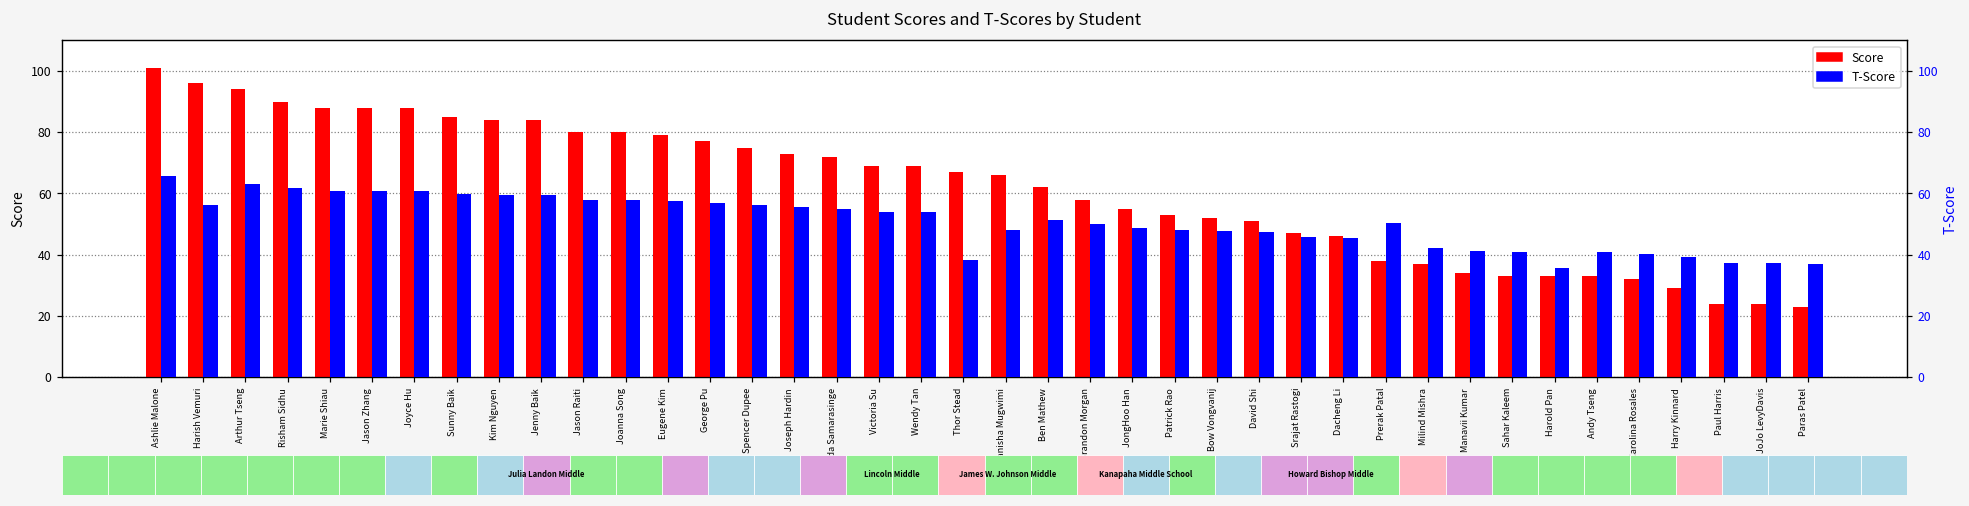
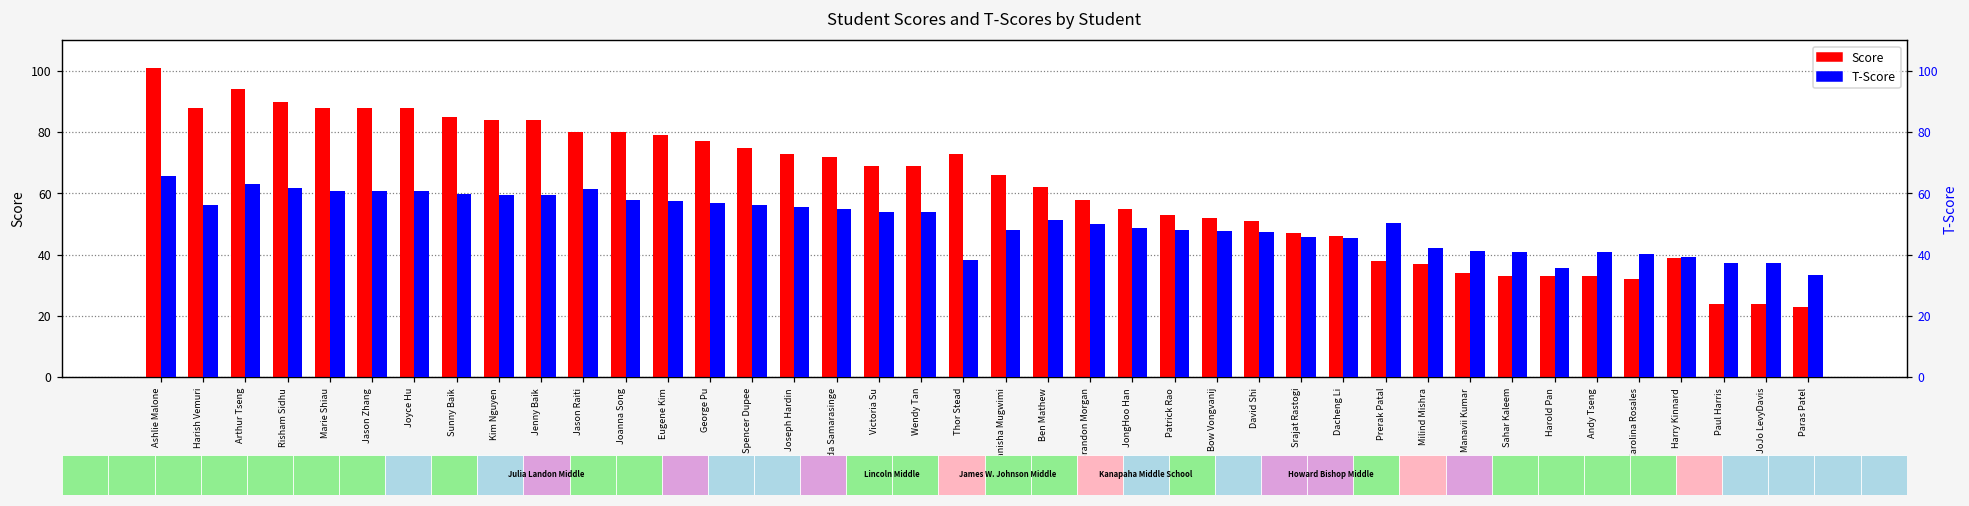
  {
    "Score": {
      "Ashlie Malone": 101,
-     "Harish Vemuri": 96,
+     "Harish Vemuri": 88,
      "Arthur Tseng": 94,
      "Risham Sidhu": 90,
      "Marie Shiau": 88,
      "Jason Zhang": 88,
      "Joyce Hu": 88,
      "Sunny Baik": 85,
      "Kim Nguyen": 84,
      "Jenny Baik": 84,
      "Jason Raiti": 80,
      "Joanna Song": 80,
      "Eugene Kim": 79,
      "George Pu": 77,
      "Spencer Dupee": 75,
      "Joseph Hardin": 73,
      "Sarinda Samarasinge": 72,
      "Victoria Su": 69,
      "Wendy Tan": 69,
-     "Thor Stead": 67,
+     "Thor Stead": 73,
      "Tanisha Mugwimi": 66,
      "Ben Mathew": 62,
      "Brandon Morgan": 58,
      "JongHoo Han": 55,
      "Patrick Rao": 53,
      "Bow Vongvanij": 52,
      "David Shi": 51,
      "Srajat Rastogi": 47,
      "Dacheng Li": 46,
      "Prerak Patal": 38,
      "Milind Mishra": 37,
      "Manavii Kumar": 34,
      "Sahar Kaleem": 33,
      "Harold Pan": 33,
      "Andy Tseng": 33,
      "Carolina Rosales": 32,
-     "Harry Kinnard": 29,
+     "Harry Kinnard": 39,
      "Paul Harris": 24,
      "JoJo LevyDavis": 24,
      "Paras Patel": 23
    },
    "T-Score": {
      "Ashlie Malone": 66,
      "Harish Vemuri": 56,
      "Arthur Tseng": 63,
      "Risham Sidhu": 62,
      "Marie Shiau": 61,
      "Jason Zhang": 61,
      "Joyce Hu": 61,
      "Sunny Baik": 60,
      "Kim Nguyen": 59,
      "Jenny Baik": 59,
-     "Jason Raiti": 58,
+     "Jason Raiti": 61,
      "Joanna Song": 58,
      "Eugene Kim": 58,
      "George Pu": 57,
      "Spencer Dupee": 56,
      "Joseph Hardin": 55,
      "Sarinda Samarasinge": 55,
      "Victoria Su": 54,
      "Wendy Tan": 54,
      "Thor Stead": 38,
      "Tanisha Mugwimi": 48,
      "Ben Mathew": 51,
      "Brandon Morgan": 50,
      "JongHoo Han": 49,
      "Patrick Rao": 48,
      "Bow Vongvanij": 48,
      "David Shi": 47,
      "Srajat Rastogi": 46,
      "Dacheng Li": 46,
      "Prerak Patal": 50,
      "Milind Mishra": 42,
      "Manavii Kumar": 41,
      "Sahar Kaleem": 41,
      "Harold Pan": 36,
      "Andy Tseng": 41,
      "Carolina Rosales": 40,
      "Harry Kinnard": 39,
      "Paul Harris": 37,
      "JoJo LevyDavis": 37,
-     "Paras Patel": 37
+     "Paras Patel": 33
    }
  }
